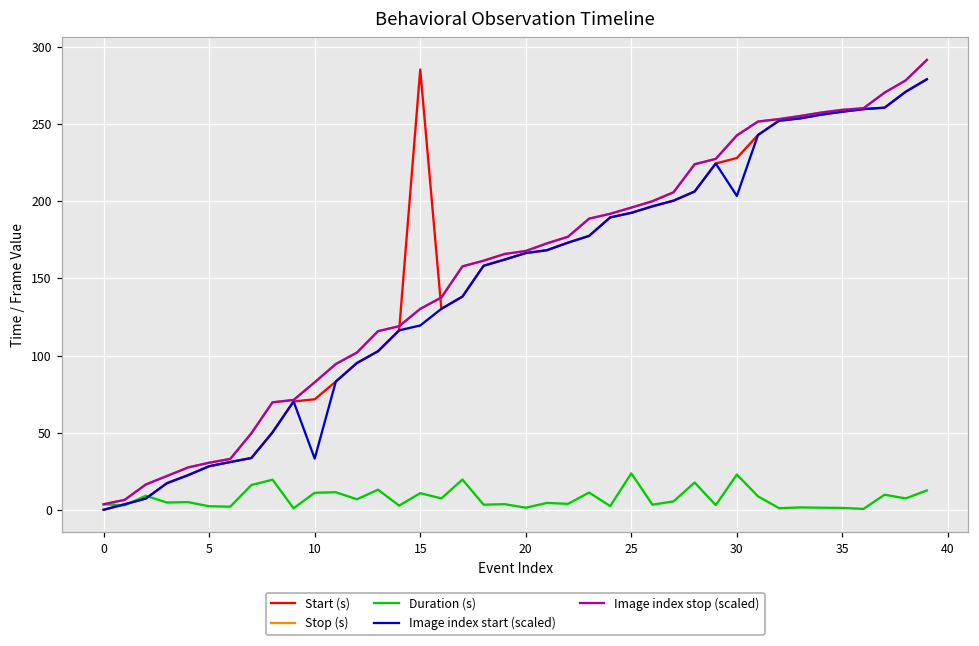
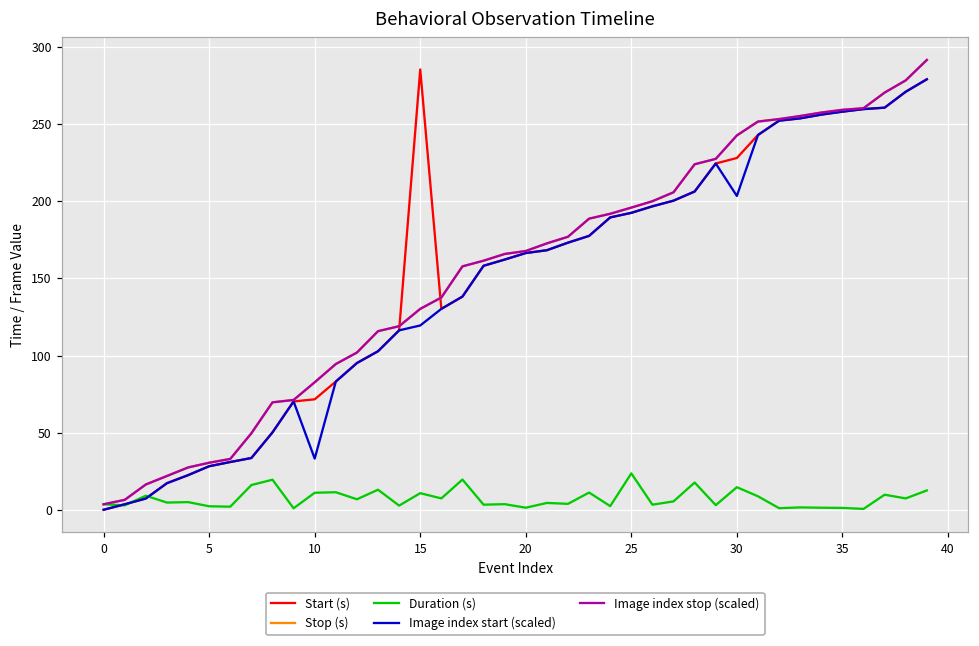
  {
    "Start (s)": {
      "10": 72,
      "15": 286,
      "30": 228
    },
    "Image index stop (scaled)": {
      "5": 31,
      "10": 83,
      "15": 130,
      "25": 196,
      "30": 243
    },
    "Duration (s)": {
      "5": 2,
      "10": 11,
      "15": 11,
      "20": 1,
      "25": 24,
-     "30": 23,
+     "30": 15,
      "35": 1
    },
    "Image index start (scaled)": {
      "10": 33,
      "15": 120,
      "30": 204
    }
  }
